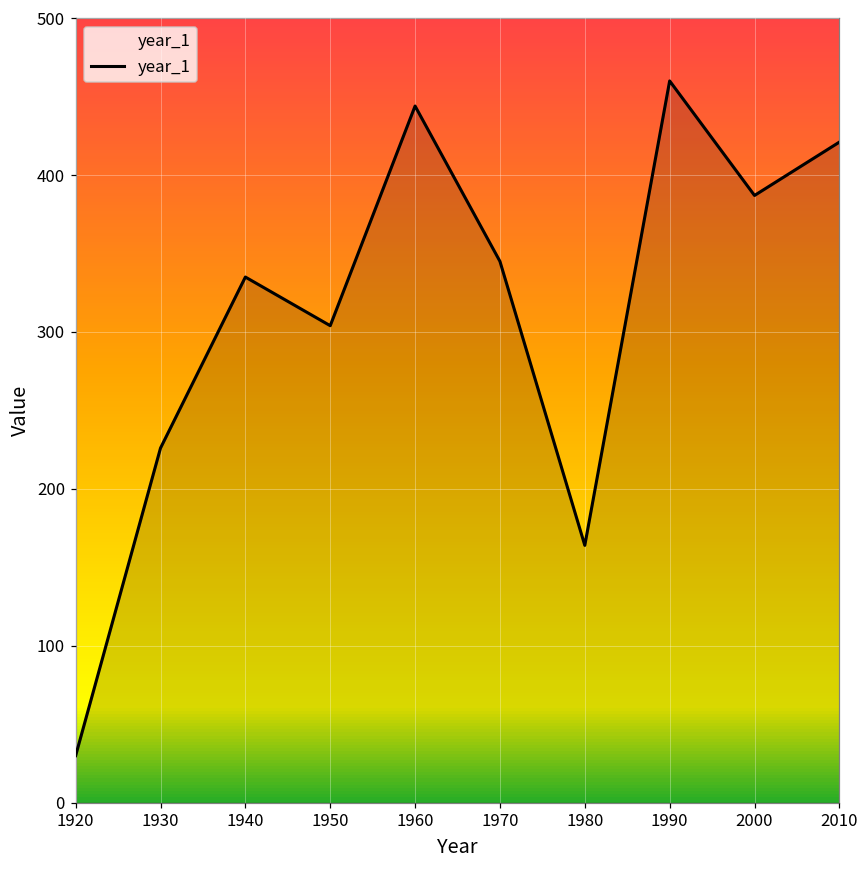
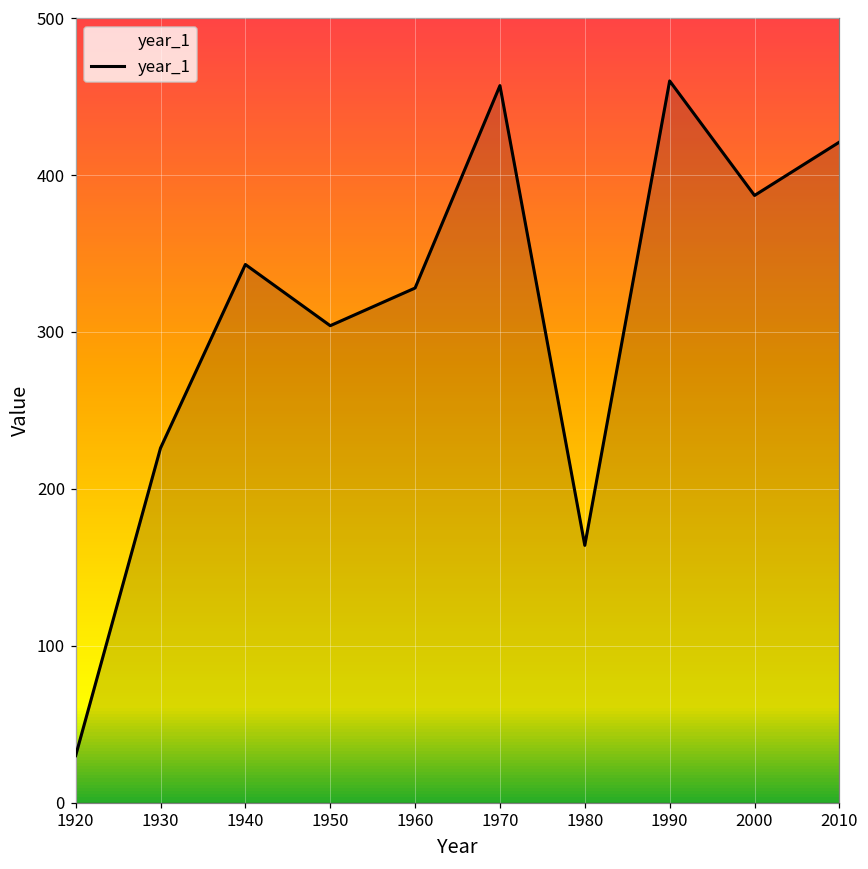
  {
    "1920": 30,
    "1930": 226,
-   "1940": 335,
+   "1940": 343,
    "1950": 304,
-   "1960": 444,
-   "1970": 345,
+   "1960": 328,
+   "1970": 457,
    "1980": 164,
    "1990": 460,
    "2000": 387,
    "2010": 421
  }
